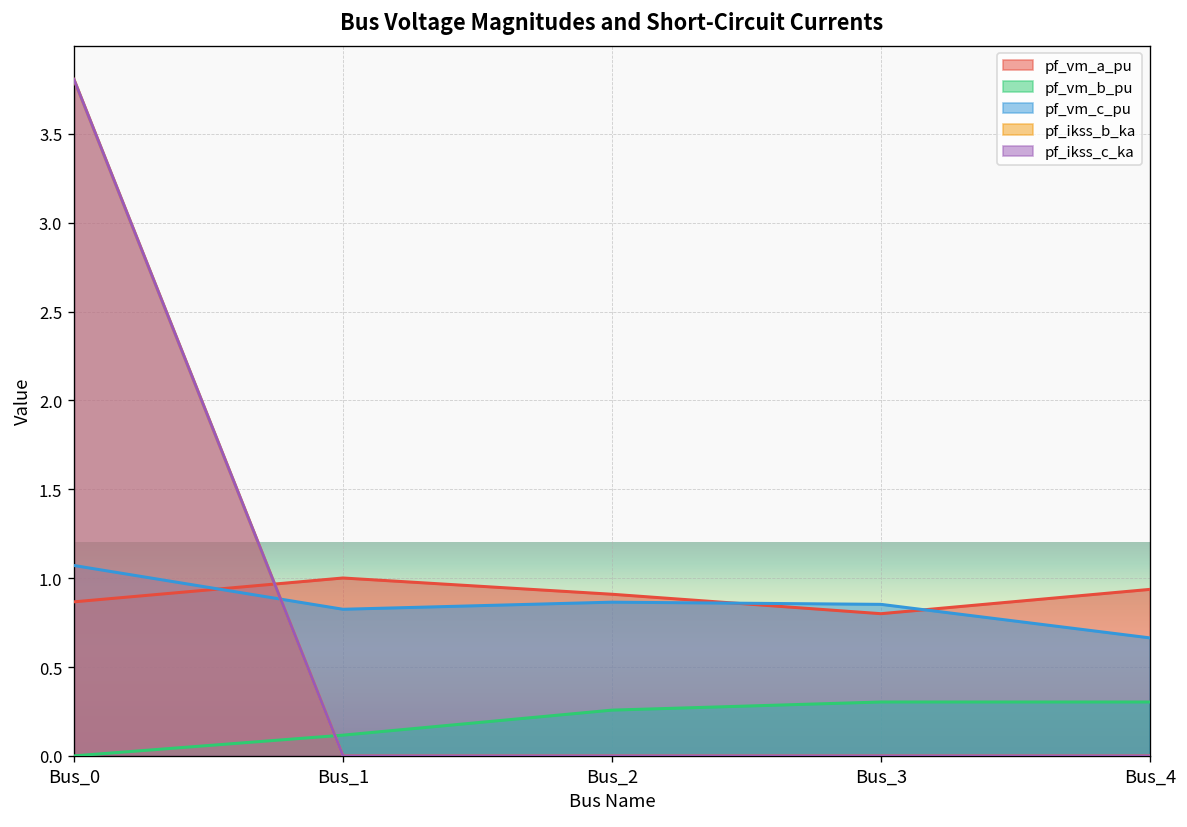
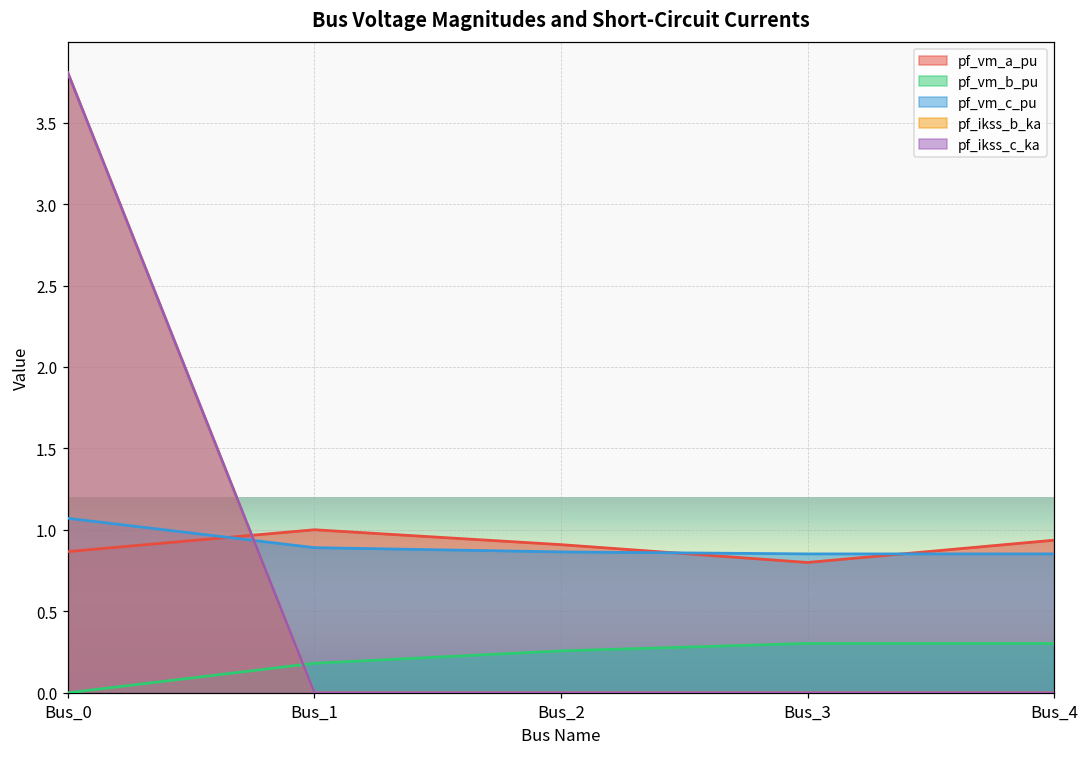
  {
    "pf_vm_a_pu": {
      "Bus_0": 0.87,
      "Bus_1": 1.00,
      "Bus_2": 0.91,
      "Bus_3": 0.80,
      "Bus_4": 0.94
    },
    "pf_vm_b_pu": {
      "Bus_0": 0.00,
-     "Bus_1": 0.12,
+     "Bus_1": 0.18,
      "Bus_2": 0.26,
      "Bus_3": 0.30,
      "Bus_4": 0.30
    },
    "pf_vm_c_pu": {
      "Bus_0": 1.07,
-     "Bus_1": 0.82,
+     "Bus_1": 0.89,
      "Bus_2": 0.87,
      "Bus_3": 0.85,
-     "Bus_4": 0.66
+     "Bus_4": 0.85
    },
    "pf_ikss_c_ka": {
      "Bus_0": 3.81,
      "Bus_1": 0.00,
      "Bus_2": 0.00,
      "Bus_3": 0.00,
      "Bus_4": 0.00
    }
  }
